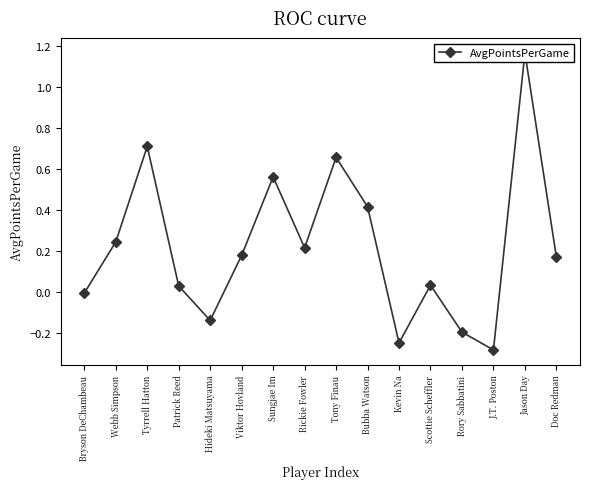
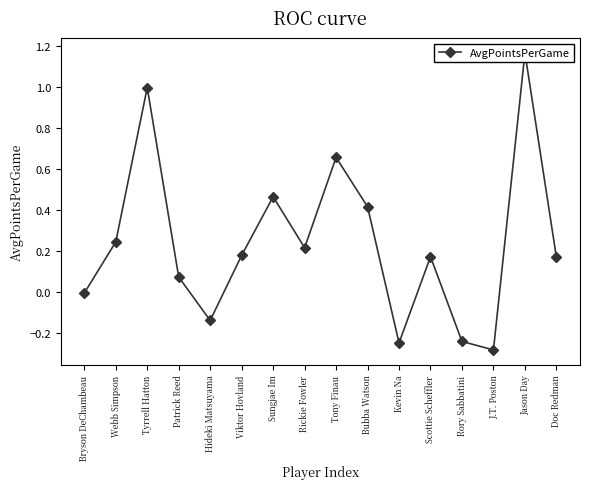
  {
    "Bryson DeChambeau": -0.01,
    "Webb Simpson": 0.24,
-   "Tyrrell Hatton": 0.71,
-   "Patrick Reed": 0.03,
+   "Tyrrell Hatton": 1.00,
+   "Patrick Reed": 0.07,
    "Hideki Matsuyama": -0.14,
    "Viktor Hovland": 0.18,
-   "Sungjae Im": 0.56,
+   "Sungjae Im": 0.46,
    "Rickie Fowler": 0.22,
    "Tony Finau": 0.66,
    "Bubba Watson": 0.42,
    "Kevin Na": -0.25,
-   "Scottie Scheffler": 0.03,
-   "Rory Sabbatini": -0.20,
+   "Scottie Scheffler": 0.17,
+   "Rory Sabbatini": -0.24,
    "J.T. Poston": -0.28,
    "Doc Redman": 0.17
  }
